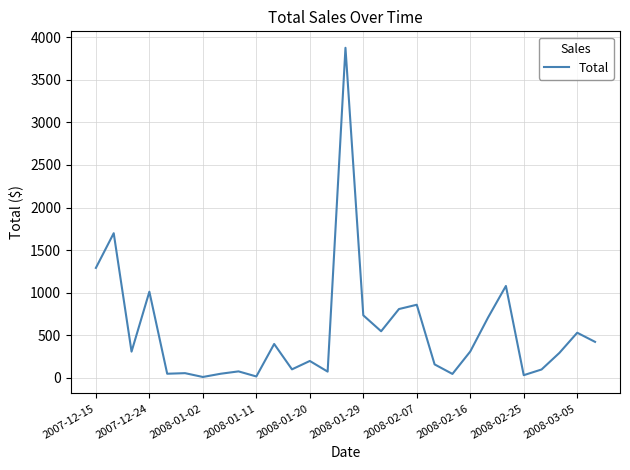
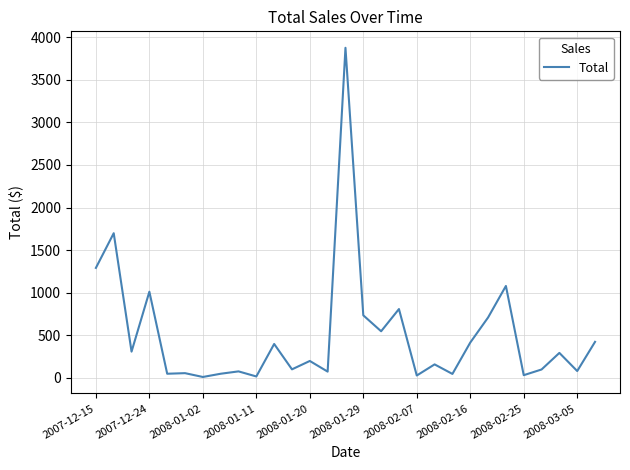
  {
    "2007-12-15": 1300,
    "2007-12-24": 1000,
    "2008-01-02": 0,
    "2008-01-11": 0,
    "2008-01-20": 200,
    "2008-01-29": 700,
-   "2008-02-07": 900,
-   "2008-02-16": 300,
+   "2008-02-07": 0,
+   "2008-02-16": 400,
    "2008-02-25": 0,
-   "2008-03-05": 500
+   "2008-03-05": 100
  }
